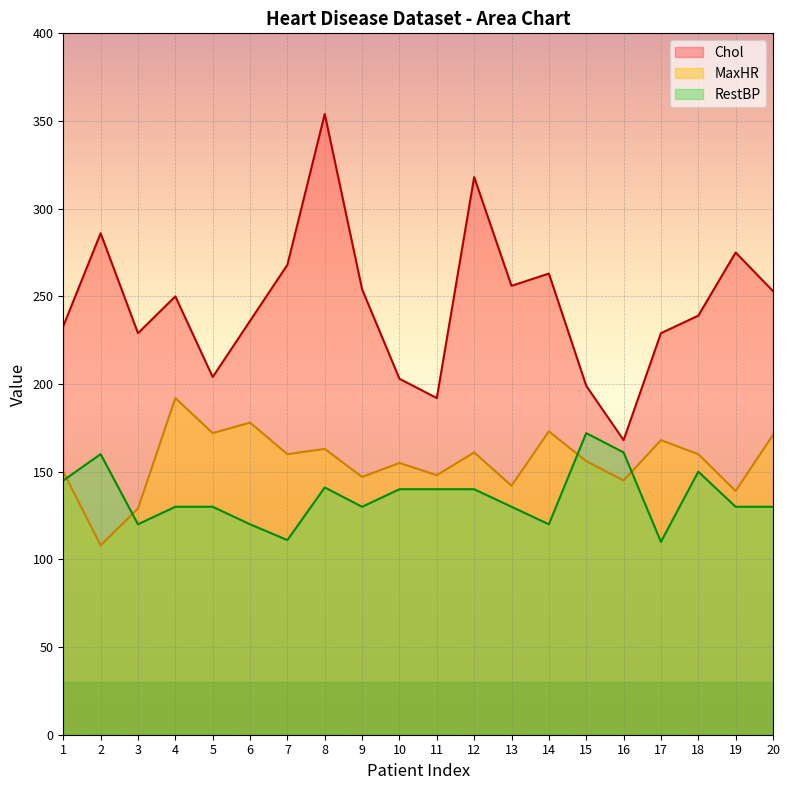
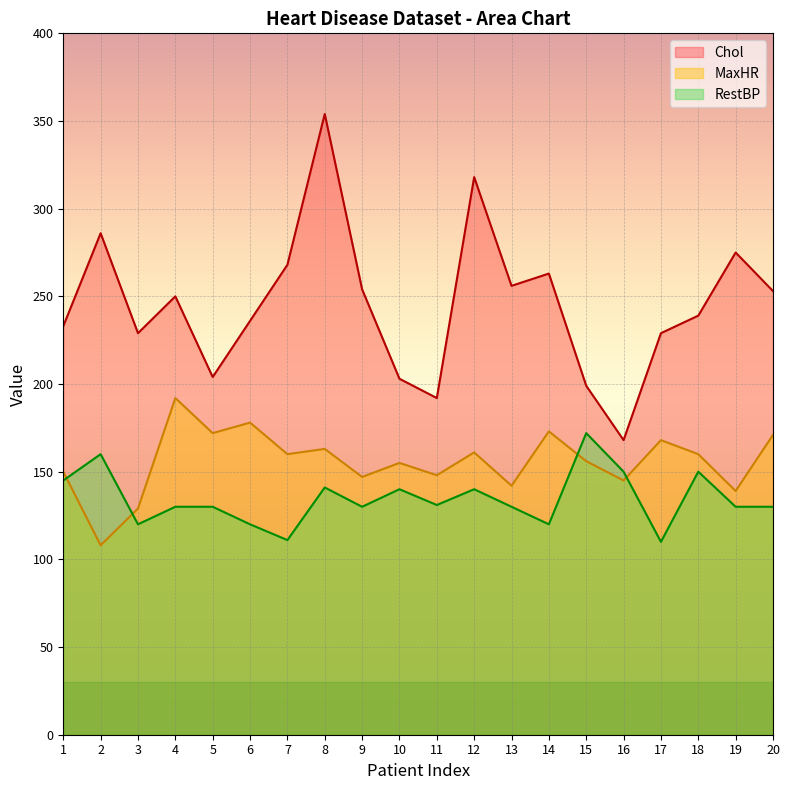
  {
    "Chol": {
      "1": 233,
      "2": 286,
      "3": 229,
      "4": 250,
      "5": 204,
      "6": 236,
      "7": 268,
      "8": 354,
      "9": 254,
      "10": 203,
      "11": 192,
      "12": 318,
      "13": 256,
      "14": 263,
      "15": 199,
      "16": 168,
      "17": 229,
      "18": 239,
      "19": 275,
      "20": 253
    },
    "MaxHR": {
      "1": 150,
      "2": 108,
      "3": 129,
      "4": 192,
      "5": 172,
      "6": 178,
      "7": 160,
      "8": 163,
      "9": 147,
      "10": 155,
      "11": 148,
      "12": 161,
      "13": 142,
      "14": 173,
      "15": 156,
      "16": 145,
      "17": 168,
      "18": 160,
      "19": 139,
      "20": 171
    },
    "RestBP": {
      "1": 145,
      "2": 160,
      "3": 120,
      "4": 130,
      "5": 130,
      "6": 120,
      "7": 111,
      "8": 141,
      "9": 130,
      "10": 140,
-     "11": 140,
+     "11": 131,
      "12": 140,
      "13": 130,
      "14": 120,
      "15": 172,
-     "16": 161,
+     "16": 150,
      "17": 110,
      "18": 150,
      "19": 130,
      "20": 130
    }
  }
